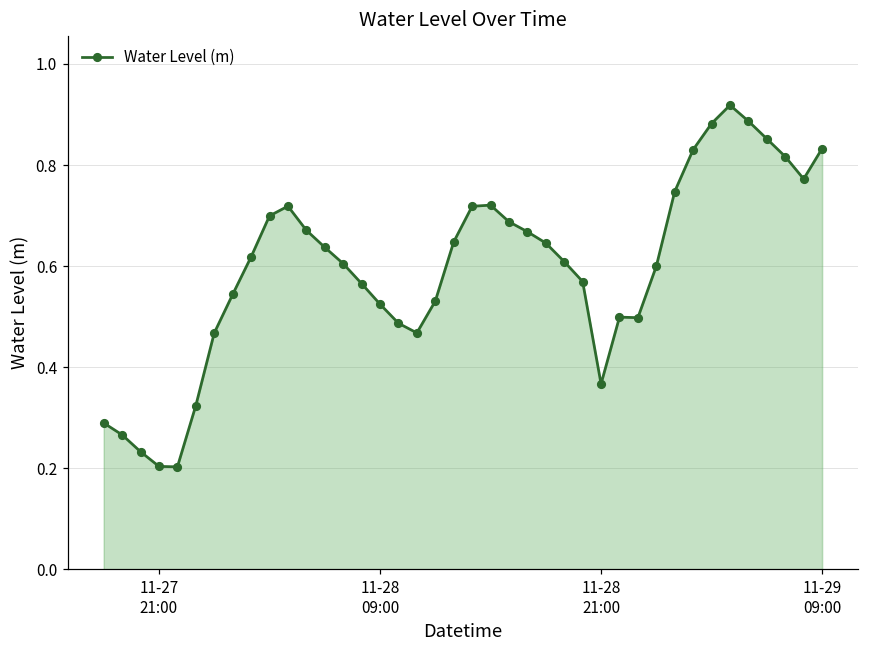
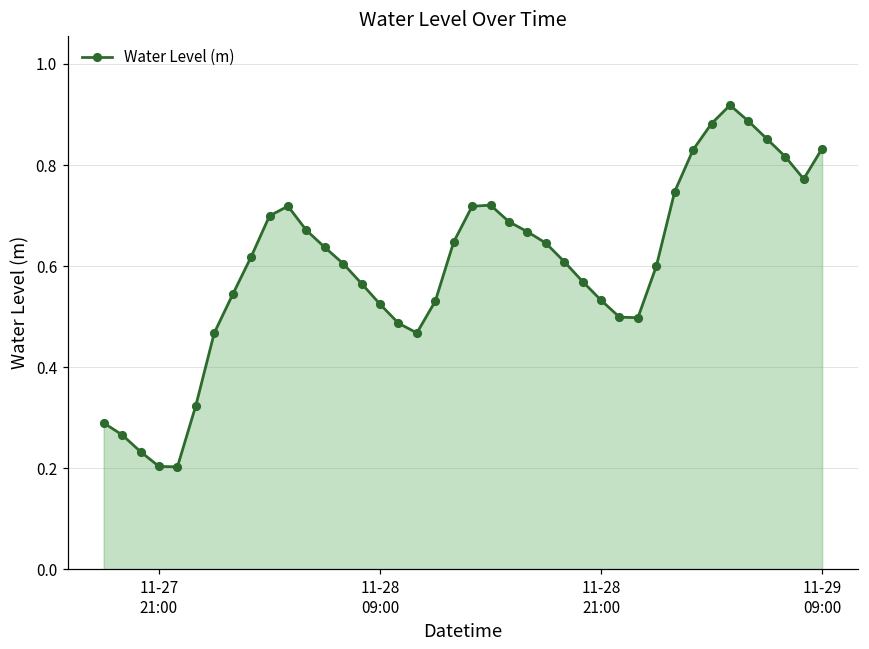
  {
    "11-27 21:00": 0.20,
    "11-28 09:00": 0.52,
-   "11-28 21:00": 0.37,
+   "11-28 21:00": 0.53,
    "11-29 09:00": 0.83
  }
